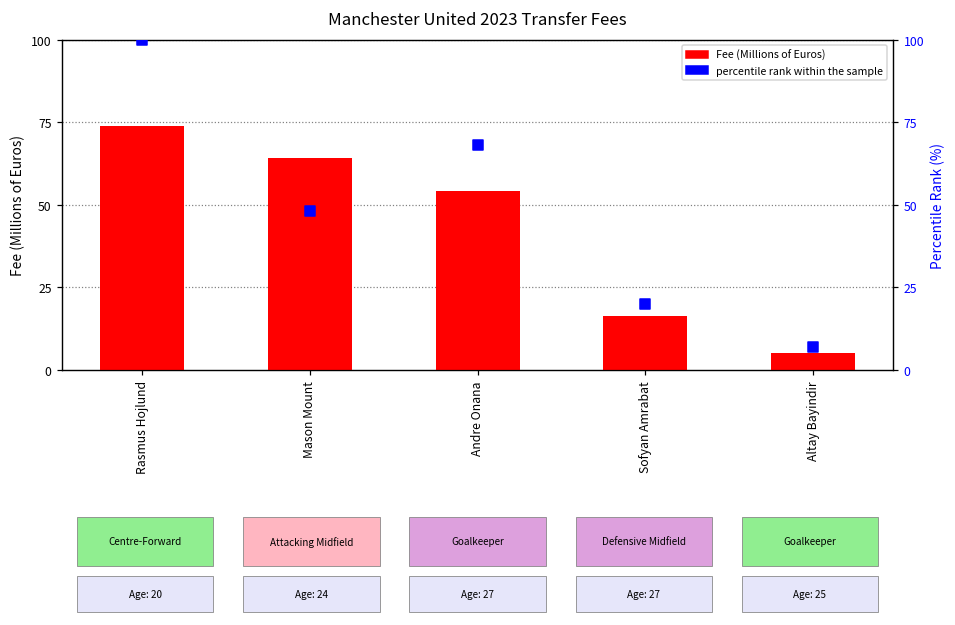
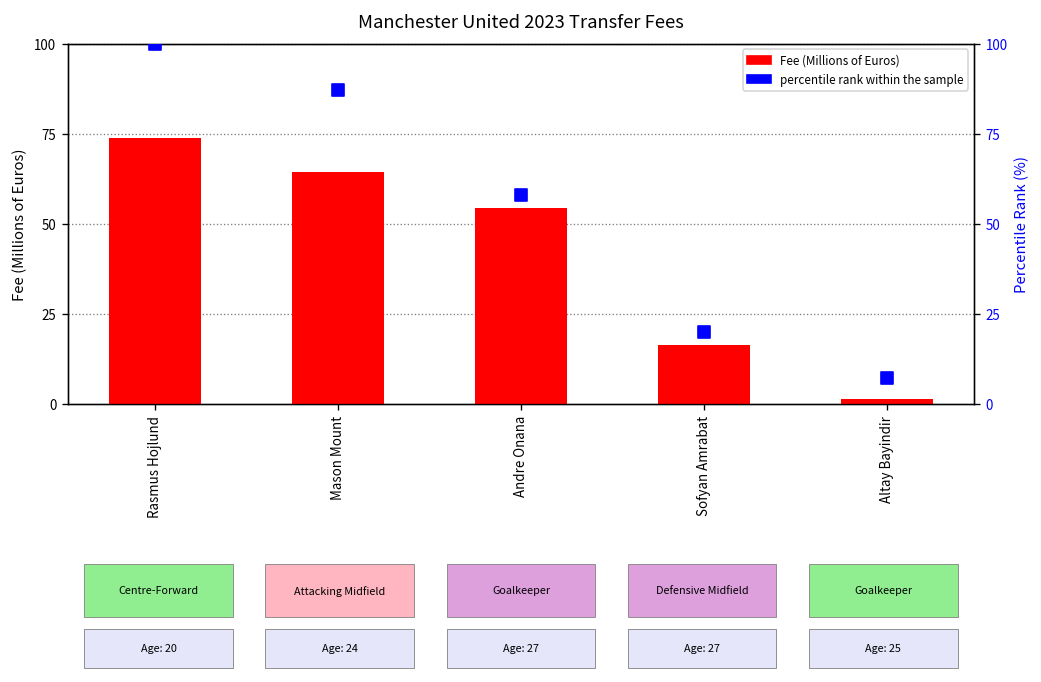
  {
    "Fee (Millions of Euros)": {
      "Rasmus Hojlund": 74,
      "Mason Mount": 64,
      "Andre Onana": 54,
      "Sofyan Amrabat": 16,
-     "Altay Bayindir": 5
+     "Altay Bayindir": 1
    },
    "percentile rank within the sample": {
-     "Mason Mount": 48,
-     "Andre Onana": 68
+     "Mason Mount": 87,
+     "Andre Onana": 58
    }
  }
